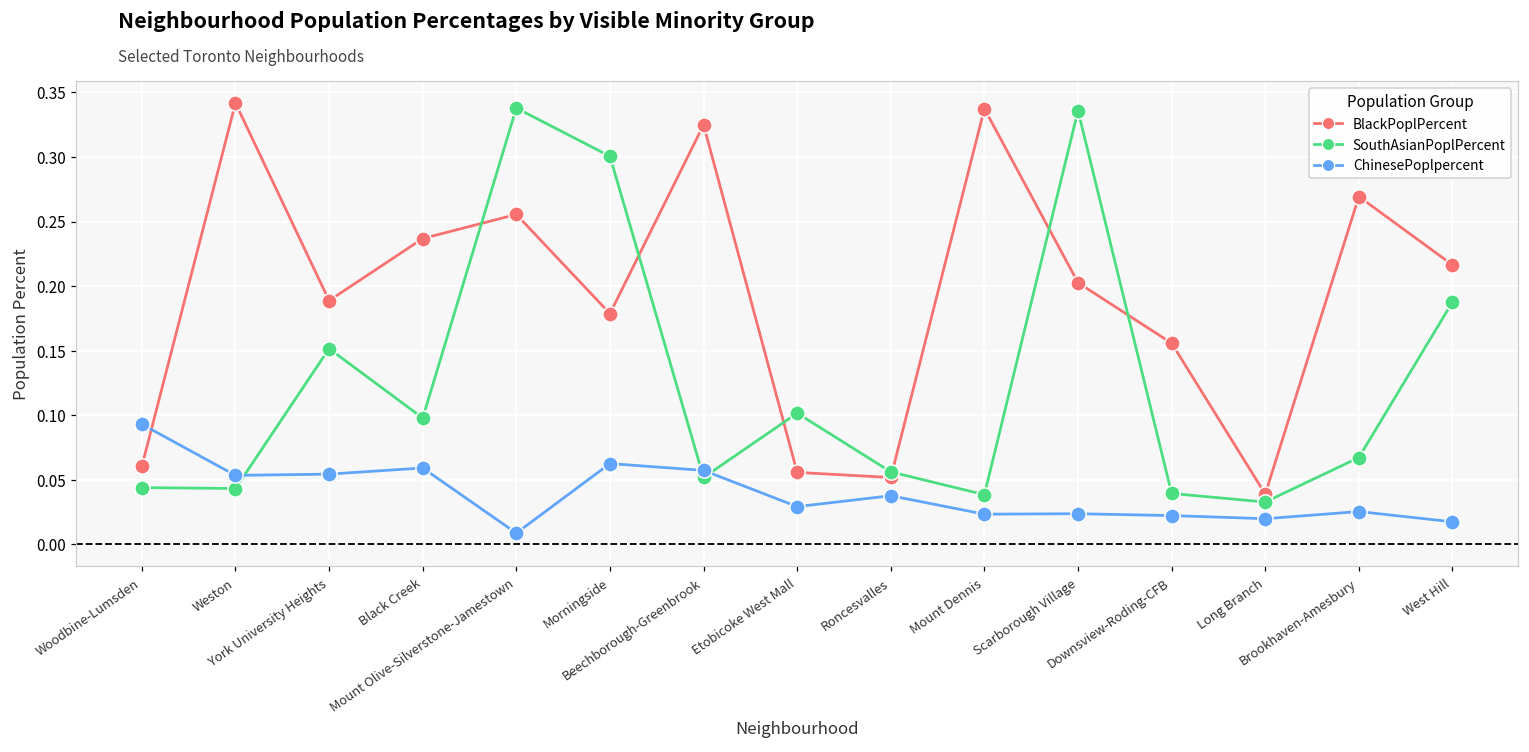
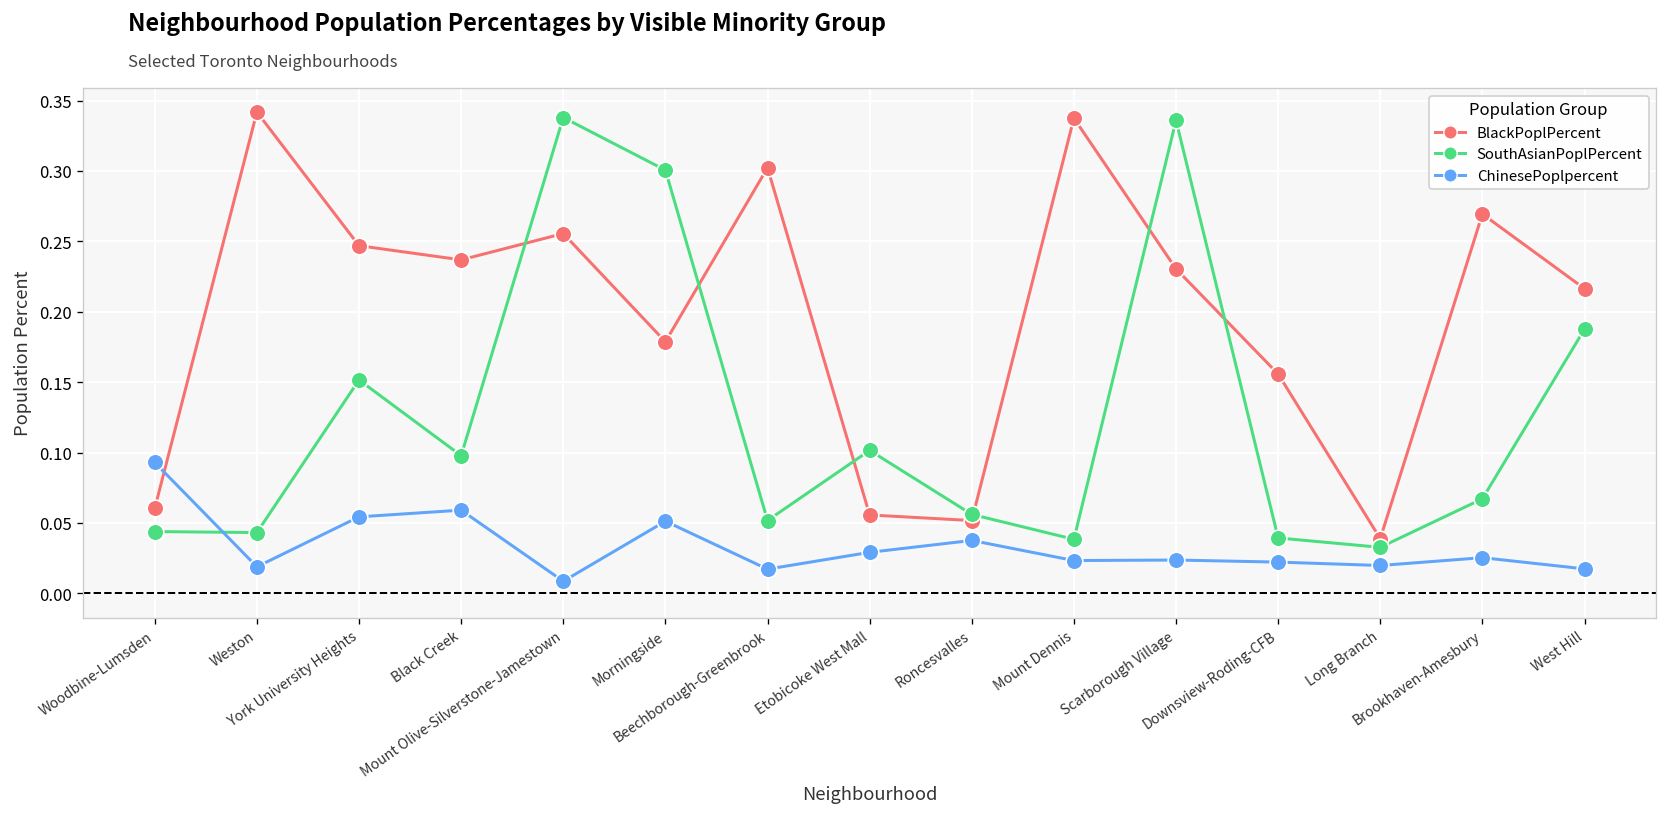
  {
    "BlackPoplPercent": {
      "Woodbine-Lumsden": 0.061,
      "Weston": 0.342,
-     "York University Heights": 0.189,
+     "York University Heights": 0.247,
      "Black Creek": 0.237,
      "Mount Olive-Silverstone-Jamestown": 0.256,
      "Morningside": 0.179,
-     "Beechborough-Greenbrook": 0.325,
+     "Beechborough-Greenbrook": 0.302,
      "Etobicoke West Mall": 0.056,
      "Roncesvalles": 0.052,
      "Mount Dennis": 0.337,
-     "Scarborough Village": 0.203,
+     "Scarborough Village": 0.230,
      "Downsview-Roding-CFB": 0.156,
      "Long Branch": 0.039,
      "Brookhaven-Amesbury": 0.269,
      "West Hill": 0.216
    },
    "SouthAsianPoplPercent": {
      "Woodbine-Lumsden": 0.044,
      "Weston": 0.043,
      "York University Heights": 0.152,
      "Black Creek": 0.098,
      "Mount Olive-Silverstone-Jamestown": 0.338,
      "Morningside": 0.301,
      "Beechborough-Greenbrook": 0.052,
      "Etobicoke West Mall": 0.102,
      "Roncesvalles": 0.056,
      "Mount Dennis": 0.038,
      "Scarborough Village": 0.336,
      "Downsview-Roding-CFB": 0.039,
      "Long Branch": 0.033,
      "Brookhaven-Amesbury": 0.067,
      "West Hill": 0.188
    },
    "ChinesePoplpercent": {
      "Woodbine-Lumsden": 0.093,
-     "Weston": 0.053,
+     "Weston": 0.019,
      "York University Heights": 0.054,
      "Black Creek": 0.059,
      "Mount Olive-Silverstone-Jamestown": 0.009,
-     "Morningside": 0.063,
-     "Beechborough-Greenbrook": 0.057,
+     "Morningside": 0.051,
+     "Beechborough-Greenbrook": 0.017,
      "Etobicoke West Mall": 0.029,
      "Roncesvalles": 0.038,
      "Mount Dennis": 0.023,
      "Scarborough Village": 0.024,
      "Downsview-Roding-CFB": 0.022,
      "Long Branch": 0.020,
      "Brookhaven-Amesbury": 0.025,
      "West Hill": 0.017
    }
  }
